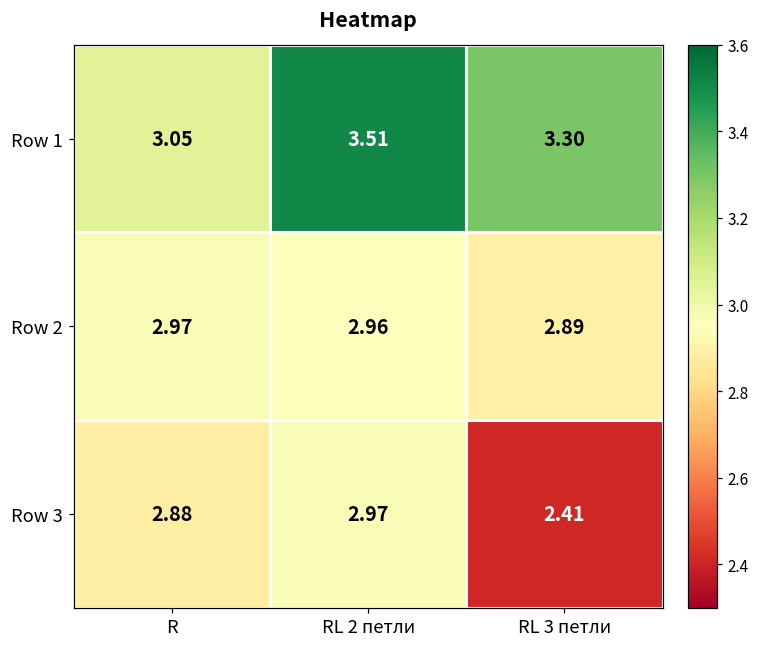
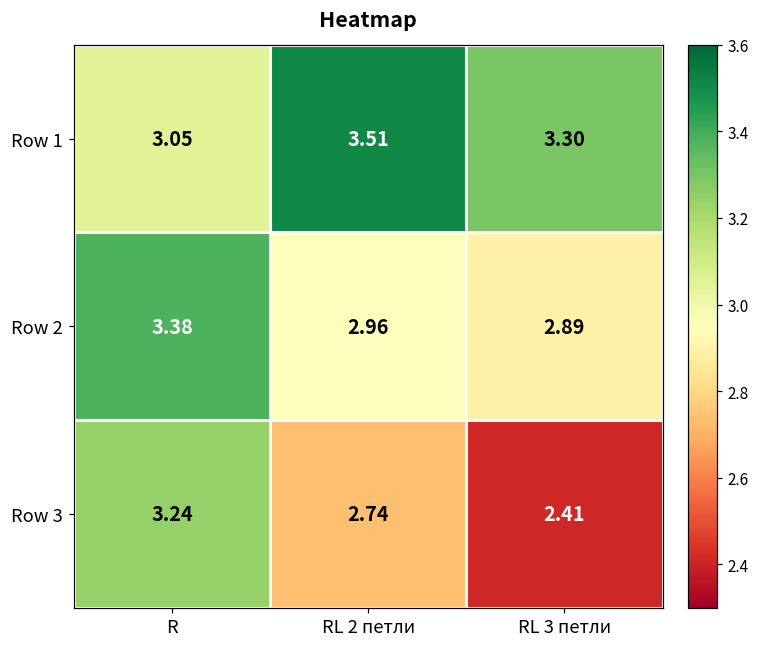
  {
    "Row 1": {
      "R": 3.05,
      "RL 2 петли": 3.51,
      "RL 3 петли": 3.30
    },
    "Row 2": {
-     "R": 2.97,
+     "R": 3.38,
      "RL 2 петли": 2.96,
      "RL 3 петли": 2.89
    },
    "Row 3": {
-     "R": 2.88,
-     "RL 2 петли": 2.97,
+     "R": 3.24,
+     "RL 2 петли": 2.74,
      "RL 3 петли": 2.41
    }
  }
